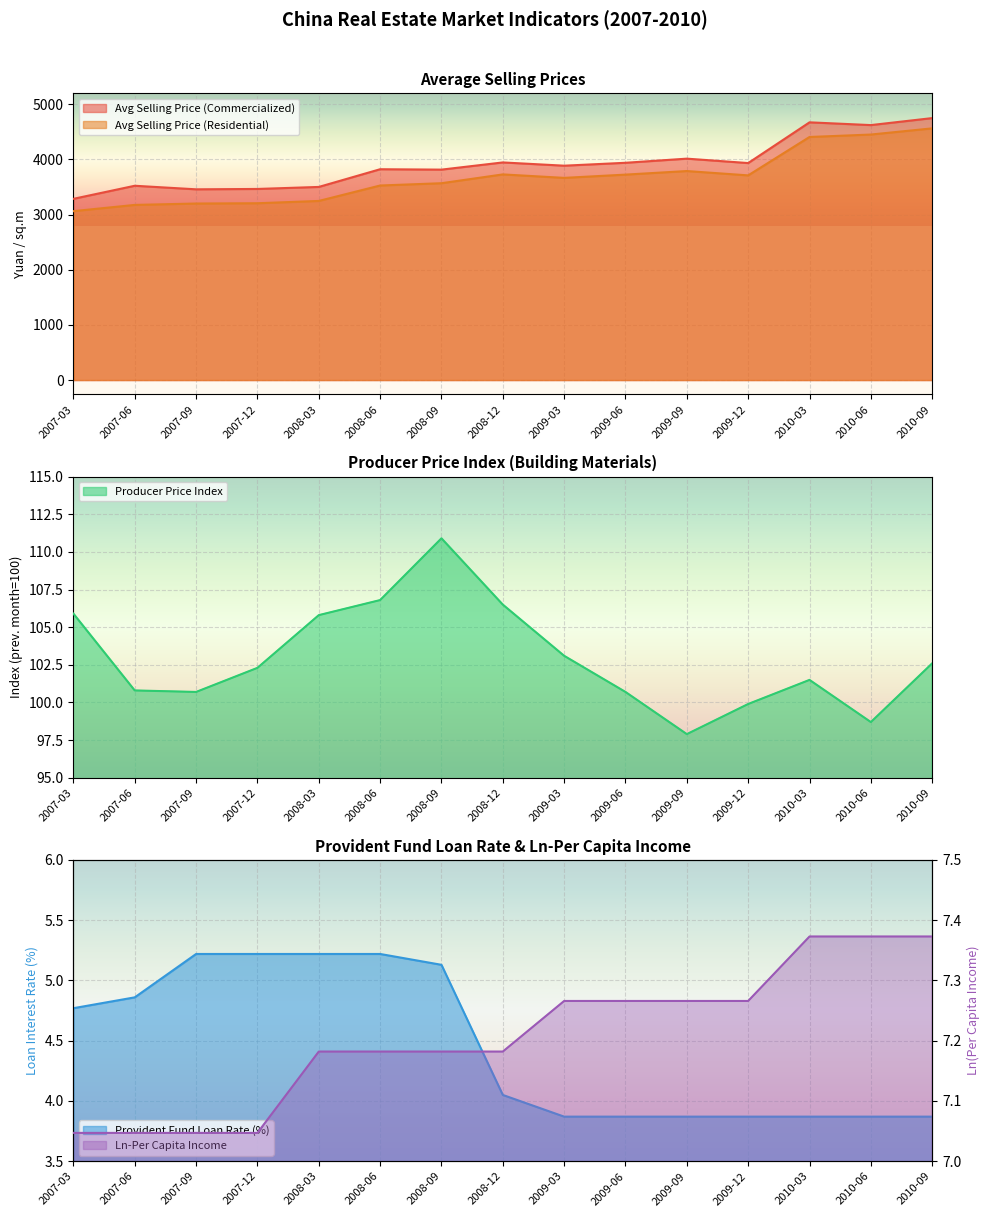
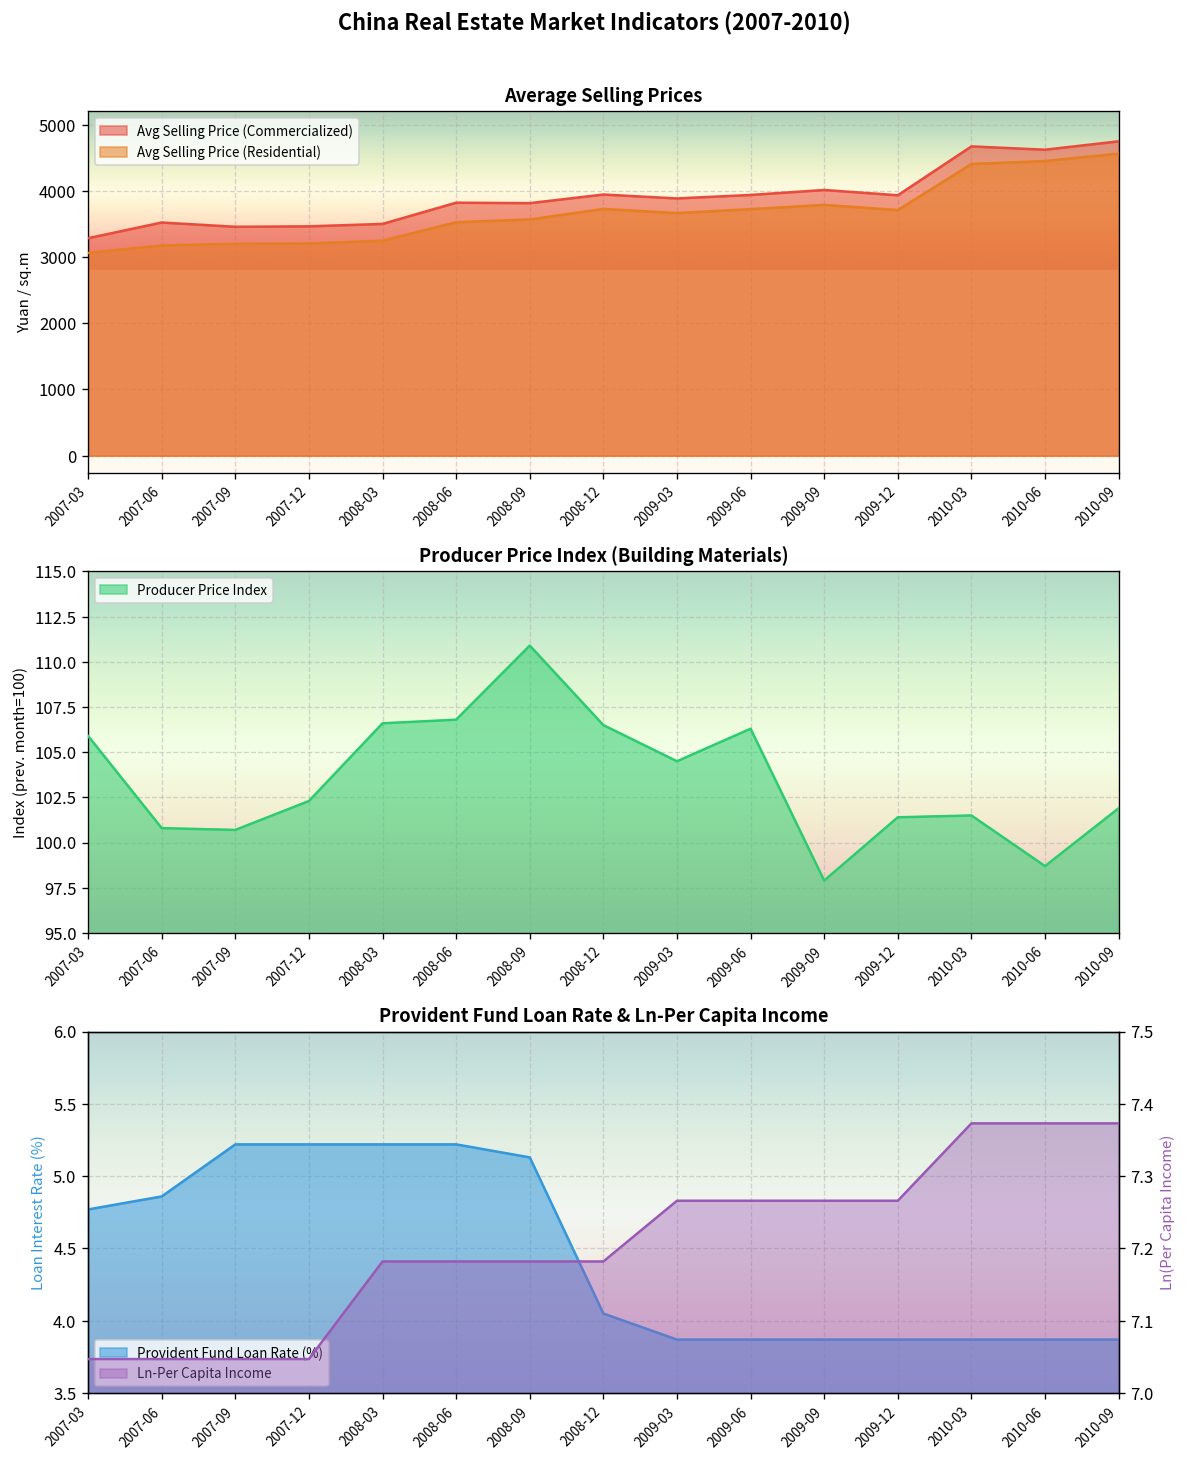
  {
    "Producer Price Index (Building Materials)": {
      "2007-03": 105.9,
      "2007-06": 100.8,
      "2007-09": 100.7,
      "2007-12": 102.3,
-     "2008-03": 105.8,
+     "2008-03": 106.6,
      "2008-06": 106.8,
      "2008-09": 110.9,
      "2008-12": 106.5,
-     "2009-03": 103.1,
-     "2009-06": 100.7,
+     "2009-03": 104.5,
+     "2009-06": 106.3,
      "2009-09": 97.9,
-     "2009-12": 99.9,
+     "2009-12": 101.4,
      "2010-03": 101.5,
      "2010-06": 98.7,
-     "2010-09": 102.6
+     "2010-09": 101.9
    }
  }
